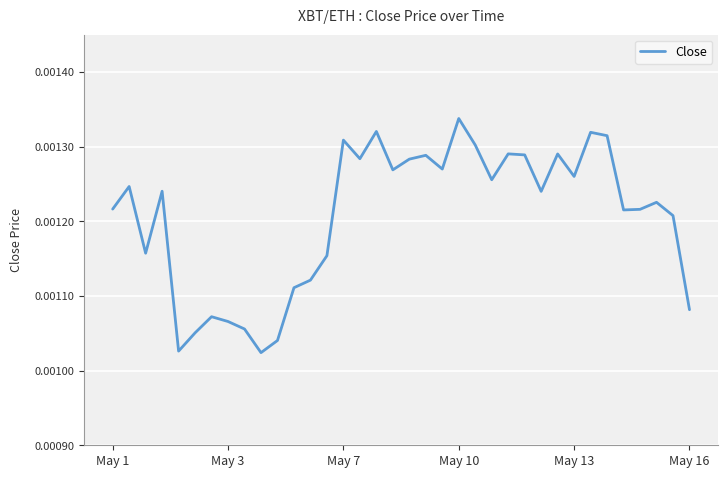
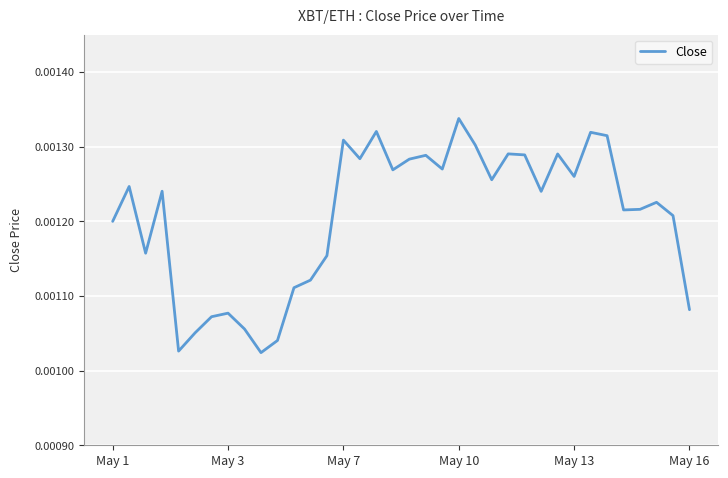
  {
-   "May 1": 0.00122,
-   "May 3": 0.00107,
+   "May 1": 0.00120,
+   "May 3": 0.00108,
    "May 7": 0.00131,
    "May 10": 0.00134,
    "May 13": 0.00126,
    "May 16": 0.00108
  }
